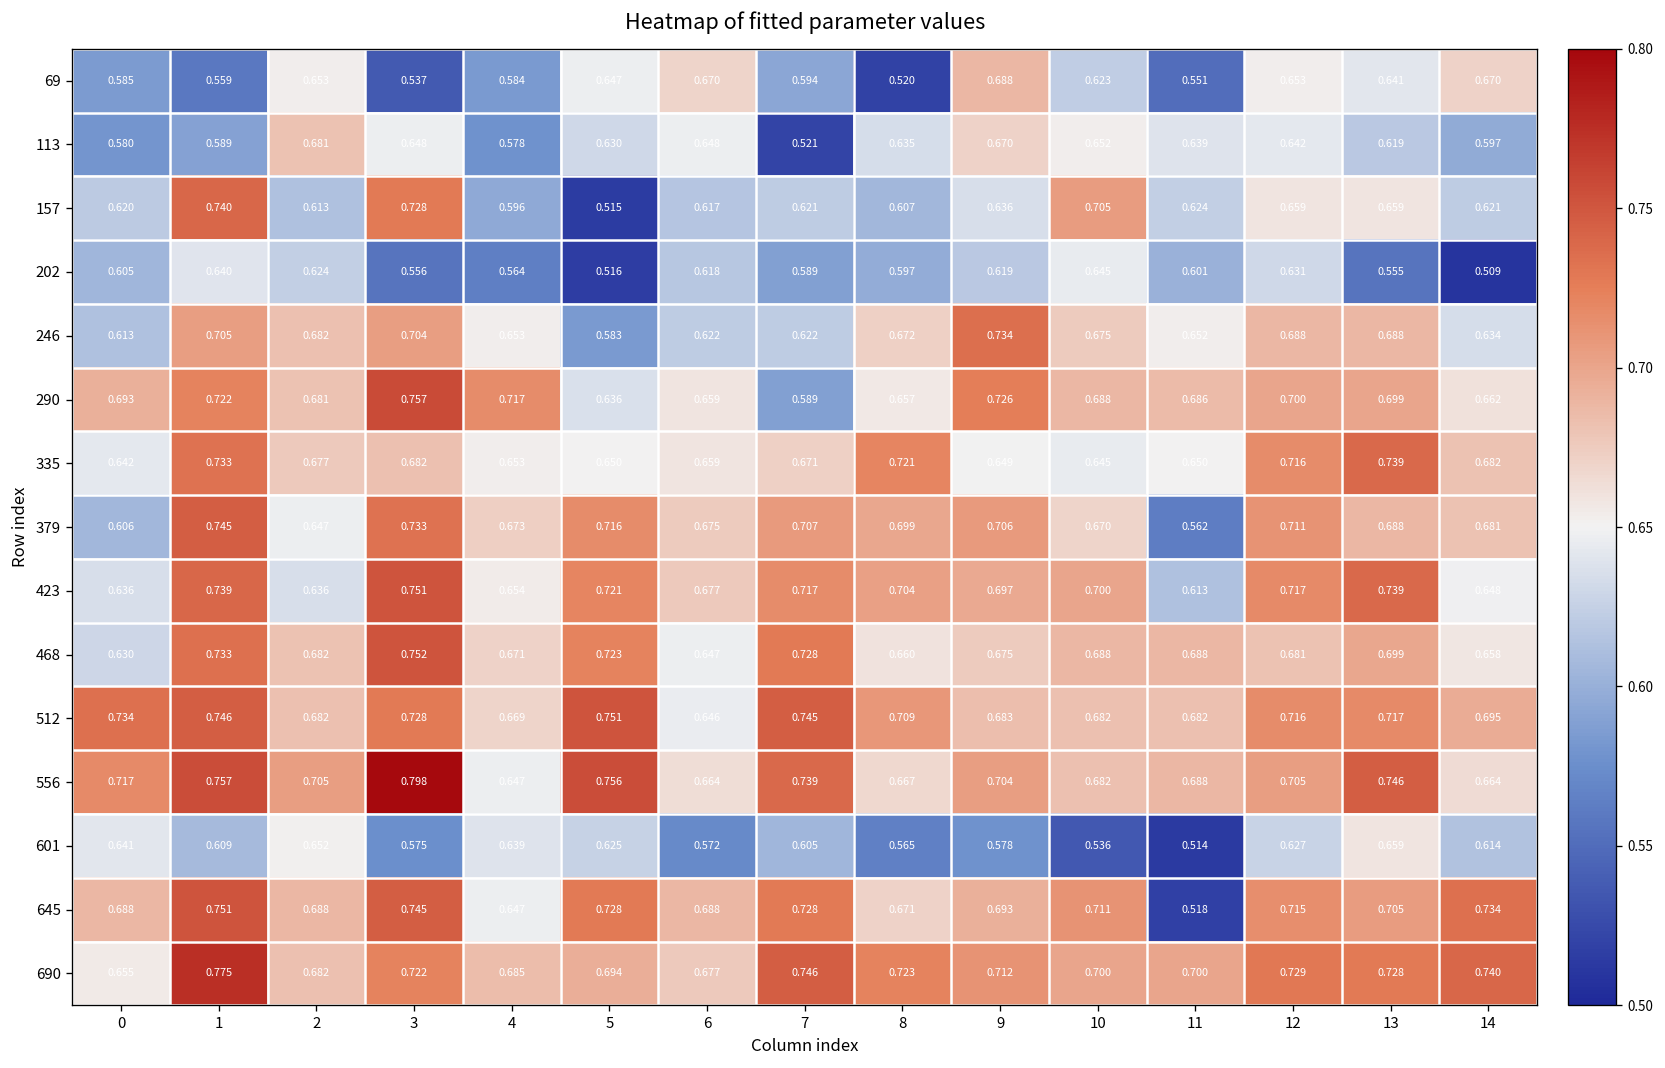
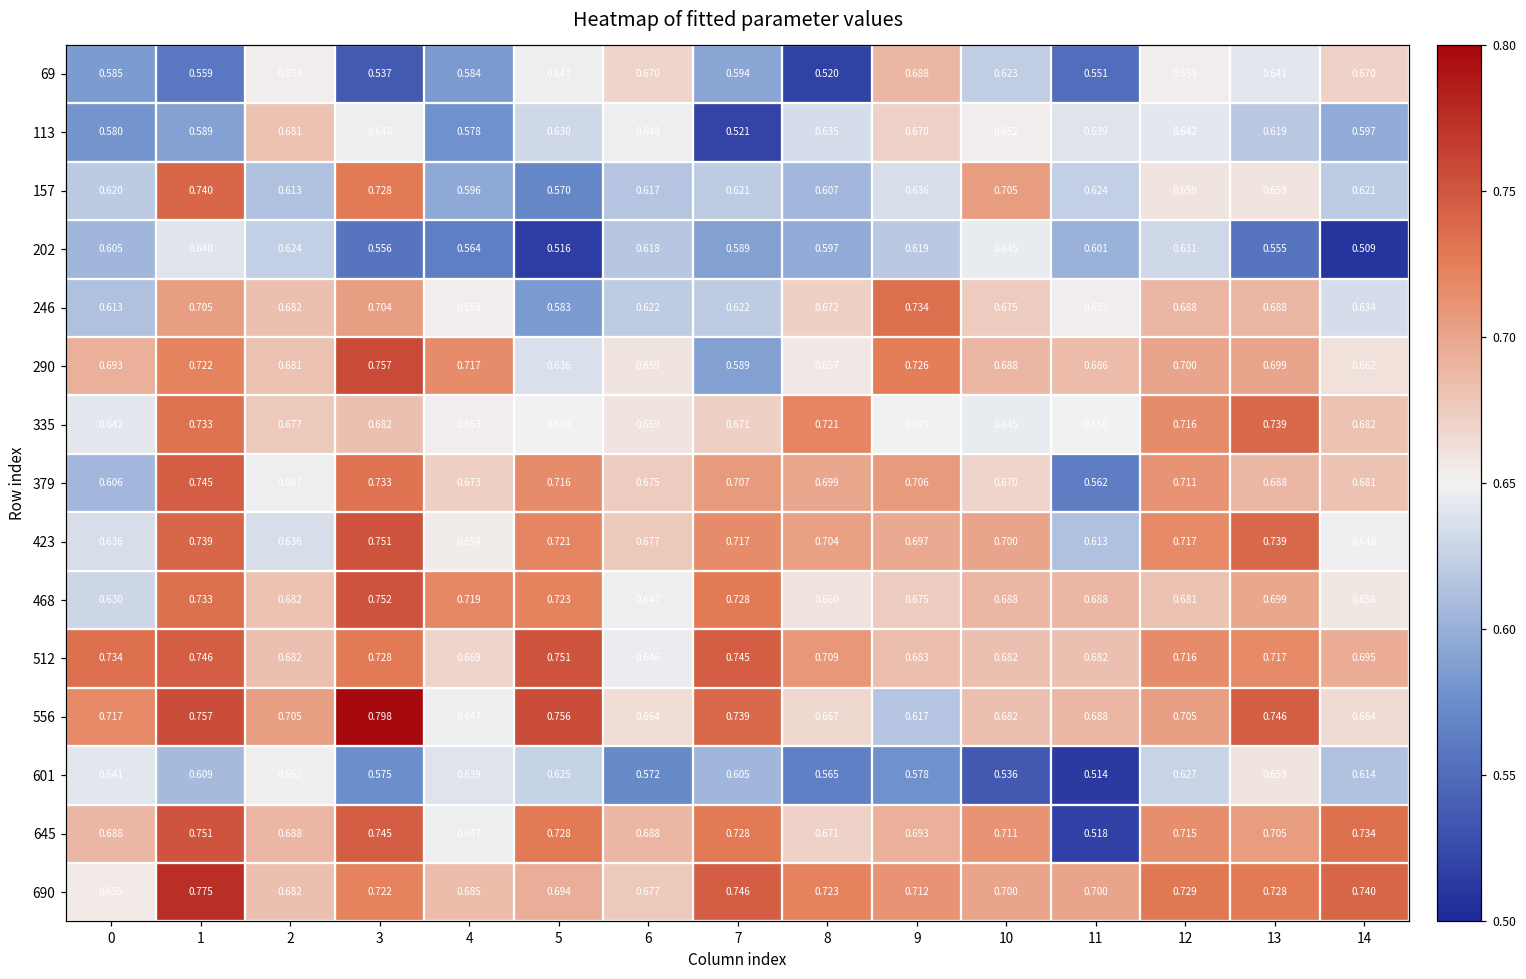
  {
    "69": {
      "0": 0.585,
      "1": 0.559,
      "3": 0.537,
      "4": 0.584,
      "6": 0.670,
      "7": 0.594,
      "8": 0.520,
      "9": 0.688,
      "10": 0.623,
      "11": 0.551,
      "14": 0.670
    },
    "113": {
      "0": 0.580,
      "1": 0.589,
      "2": 0.681,
      "4": 0.578,
      "5": 0.630,
      "7": 0.521,
      "9": 0.670,
      "13": 0.619,
      "14": 0.597
    },
    "157": {
      "0": 0.620,
      "1": 0.740,
      "2": 0.613,
      "3": 0.728,
      "4": 0.596,
-     "5": 0.515,
+     "5": 0.570,
      "6": 0.617,
      "7": 0.621,
      "8": 0.607,
      "10": 0.705,
      "11": 0.624,
      "14": 0.621
    },
    "202": {
      "0": 0.605,
      "2": 0.624,
      "3": 0.556,
      "4": 0.564,
      "5": 0.516,
      "6": 0.618,
      "7": 0.589,
      "8": 0.597,
      "9": 0.619,
      "11": 0.601,
      "12": 0.631,
      "13": 0.555,
      "14": 0.509
    },
    "246": {
      "0": 0.613,
      "1": 0.705,
      "2": 0.682,
      "3": 0.704,
      "5": 0.583,
      "6": 0.622,
      "7": 0.622,
      "8": 0.672,
      "9": 0.734,
      "10": 0.675,
      "12": 0.688,
      "13": 0.688
    },
    "290": {
      "0": 0.693,
      "1": 0.722,
      "2": 0.681,
      "3": 0.757,
      "4": 0.717,
      "7": 0.589,
      "9": 0.726,
      "10": 0.688,
      "11": 0.686,
      "12": 0.700,
      "13": 0.699
    },
    "335": {
      "1": 0.733,
      "2": 0.677,
      "3": 0.682,
      "7": 0.671,
      "8": 0.721,
      "12": 0.716,
      "13": 0.739,
      "14": 0.682
    },
    "379": {
      "0": 0.606,
      "1": 0.745,
      "3": 0.733,
      "4": 0.673,
      "5": 0.716,
      "6": 0.675,
      "7": 0.707,
      "8": 0.699,
      "9": 0.706,
      "10": 0.670,
      "11": 0.562,
      "12": 0.711,
      "13": 0.688,
      "14": 0.681
    },
    "423": {
      "1": 0.739,
      "3": 0.751,
      "5": 0.721,
      "6": 0.677,
      "7": 0.717,
      "8": 0.704,
      "9": 0.697,
      "10": 0.700,
      "11": 0.613,
      "12": 0.717,
      "13": 0.739
    },
    "468": {
      "0": 0.630,
      "1": 0.733,
      "2": 0.682,
      "3": 0.752,
-     "4": 0.671,
+     "4": 0.719,
      "5": 0.723,
      "7": 0.728,
      "9": 0.675,
      "10": 0.688,
      "11": 0.688,
      "12": 0.681,
      "13": 0.699
    },
    "512": {
      "0": 0.734,
      "1": 0.746,
      "2": 0.682,
      "3": 0.728,
      "4": 0.669,
      "5": 0.751,
      "7": 0.745,
      "8": 0.709,
      "9": 0.683,
      "10": 0.682,
      "11": 0.682,
      "12": 0.716,
      "13": 0.717,
      "14": 0.695
    },
    "556": {
      "0": 0.717,
      "1": 0.757,
      "2": 0.705,
      "3": 0.798,
      "5": 0.756,
      "7": 0.739,
      "8": 0.667,
-     "9": 0.704,
+     "9": 0.617,
      "10": 0.682,
      "11": 0.688,
      "12": 0.705,
      "13": 0.746
    },
    "601": {
      "1": 0.609,
      "3": 0.575,
      "5": 0.625,
      "6": 0.572,
      "7": 0.605,
      "8": 0.565,
      "9": 0.578,
      "10": 0.536,
      "11": 0.514,
      "12": 0.627,
      "14": 0.614
    },
    "645": {
      "0": 0.688,
      "1": 0.751,
      "2": 0.688,
      "3": 0.745,
      "5": 0.728,
      "6": 0.688,
      "7": 0.728,
      "8": 0.671,
      "9": 0.693,
      "10": 0.711,
      "11": 0.518,
      "12": 0.715,
      "13": 0.705,
      "14": 0.734
    },
    "690": {
      "1": 0.775,
      "2": 0.682,
      "3": 0.722,
      "4": 0.685,
      "5": 0.694,
      "6": 0.677,
      "7": 0.746,
      "8": 0.723,
      "9": 0.712,
      "10": 0.700,
      "11": 0.700,
      "12": 0.729,
      "13": 0.728,
      "14": 0.740
    }
  }
